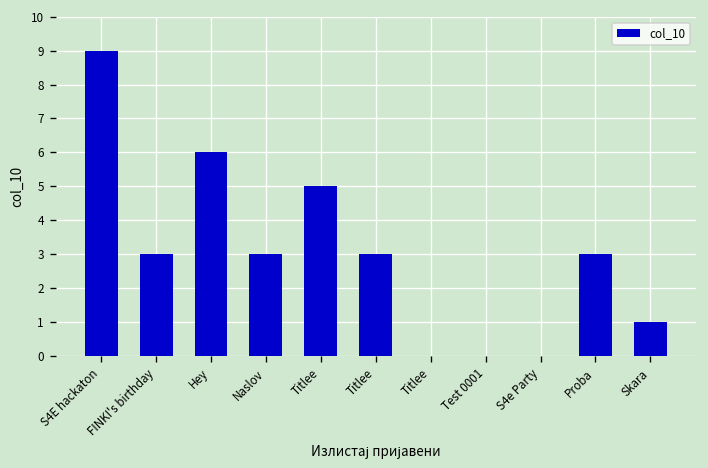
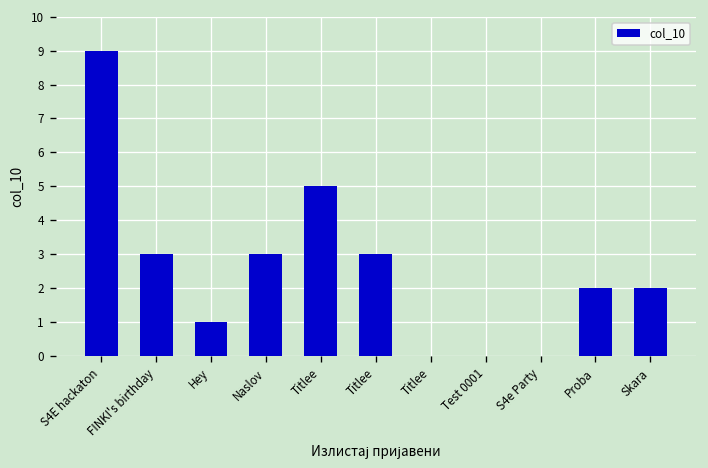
  {
    "S4E hackaton": 9,
    "FINKI's birthday": 3,
-   "Hey": 6,
+   "Hey": 1,
    "Naslov": 3,
    "Test 0001": 0,
    "S4e Party": 0,
-   "Proba": 3,
-   "Skara": 1
+   "Proba": 2,
+   "Skara": 2
  }
